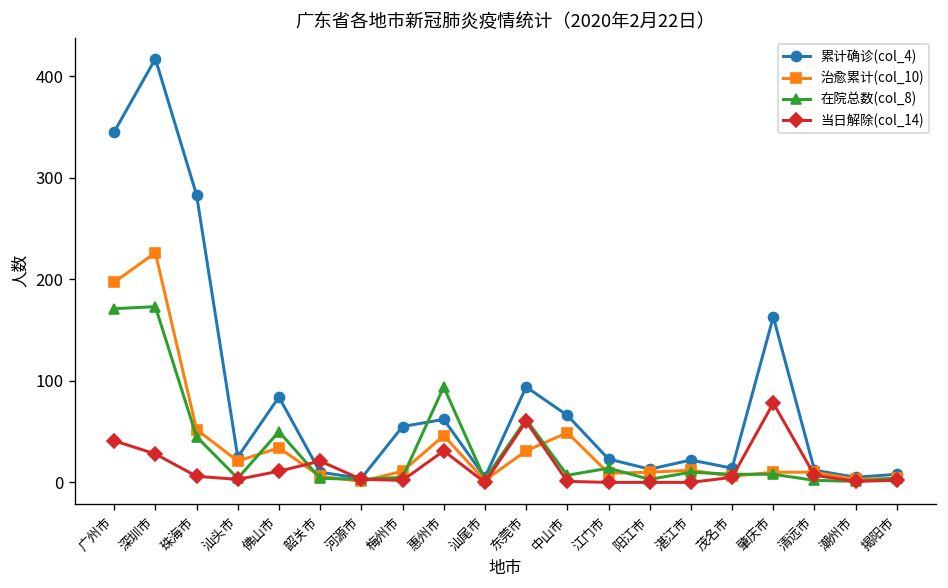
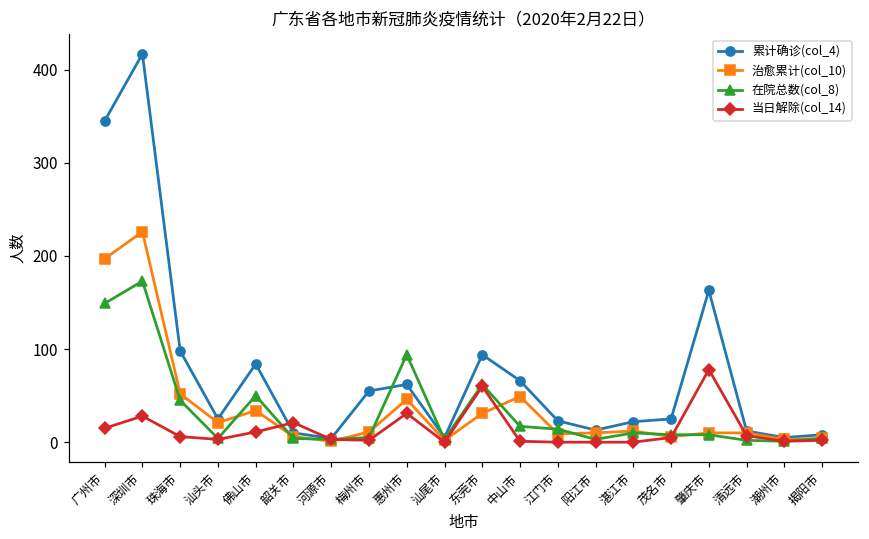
  {
    "累计确诊(col_4)": {
      "广州市": 350,
      "深圳市": 420,
-     "珠海市": 280,
+     "珠海市": 100,
      "汕头市": 30,
      "佛山市": 80,
      "韶关市": 10,
      "梅州市": 60,
      "惠州市": 60,
      "东莞市": 90,
      "中山市": 70,
      "江门市": 20,
      "湛江市": 20,
-     "茂名市": 10,
+     "茂名市": 30,
      "肇庆市": 160,
      "揭阳市": 10
    },
    "治愈累计(col_10)": {
      "广州市": 200,
      "深圳市": 230,
      "珠海市": 50,
      "汕头市": 20,
      "佛山市": 30,
      "梅州市": 10,
      "惠州市": 50,
      "东莞市": 30,
      "中山市": 50,
      "江门市": 10
    },
    "在院总数(col_8)": {
-     "广州市": 170,
+     "广州市": 150,
      "深圳市": 170,
      "珠海市": 50,
      "佛山市": 50,
      "惠州市": 90,
-     "中山市": 10,
+     "中山市": 20,
      "江门市": 10,
      "清远市": 0
    },
    "当日解除(col_14)": {
-     "广州市": 40,
+     "广州市": 20,
      "深圳市": 30,
      "珠海市": 10,
      "佛山市": 10,
      "韶关市": 20,
      "惠州市": 30,
      "中山市": 0,
      "江门市": 0,
      "湛江市": 0,
      "肇庆市": 80,
      "清远市": 10
    }
  }
